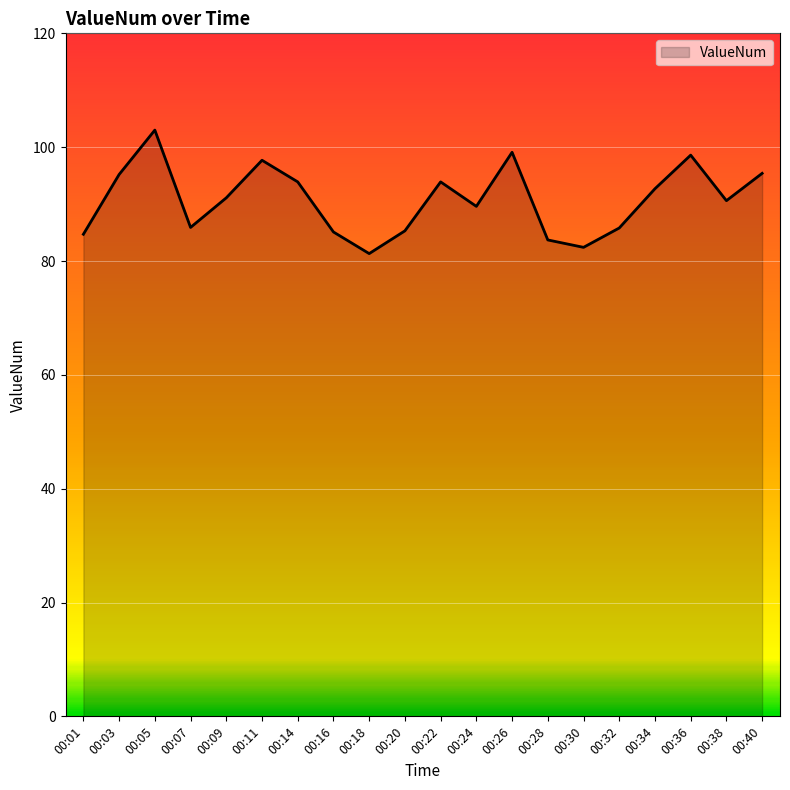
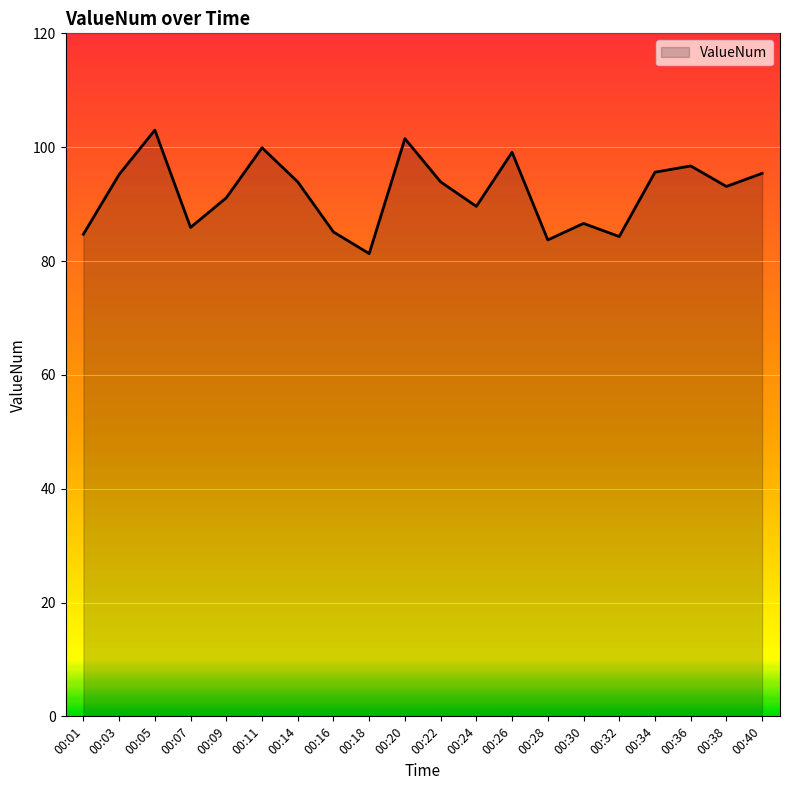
  {
    "00:01": 85,
    "00:03": 95,
    "00:05": 103,
    "00:07": 86,
    "00:09": 91,
-   "00:11": 98,
+   "00:11": 100,
    "00:14": 94,
    "00:16": 85,
    "00:18": 81,
-   "00:20": 85,
+   "00:20": 102,
    "00:22": 94,
    "00:24": 90,
    "00:26": 99,
    "00:28": 84,
-   "00:30": 82,
-   "00:32": 86,
-   "00:34": 93,
-   "00:36": 99,
-   "00:38": 91,
+   "00:30": 87,
+   "00:32": 84,
+   "00:34": 96,
+   "00:36": 97,
+   "00:38": 93,
    "00:40": 95
  }
